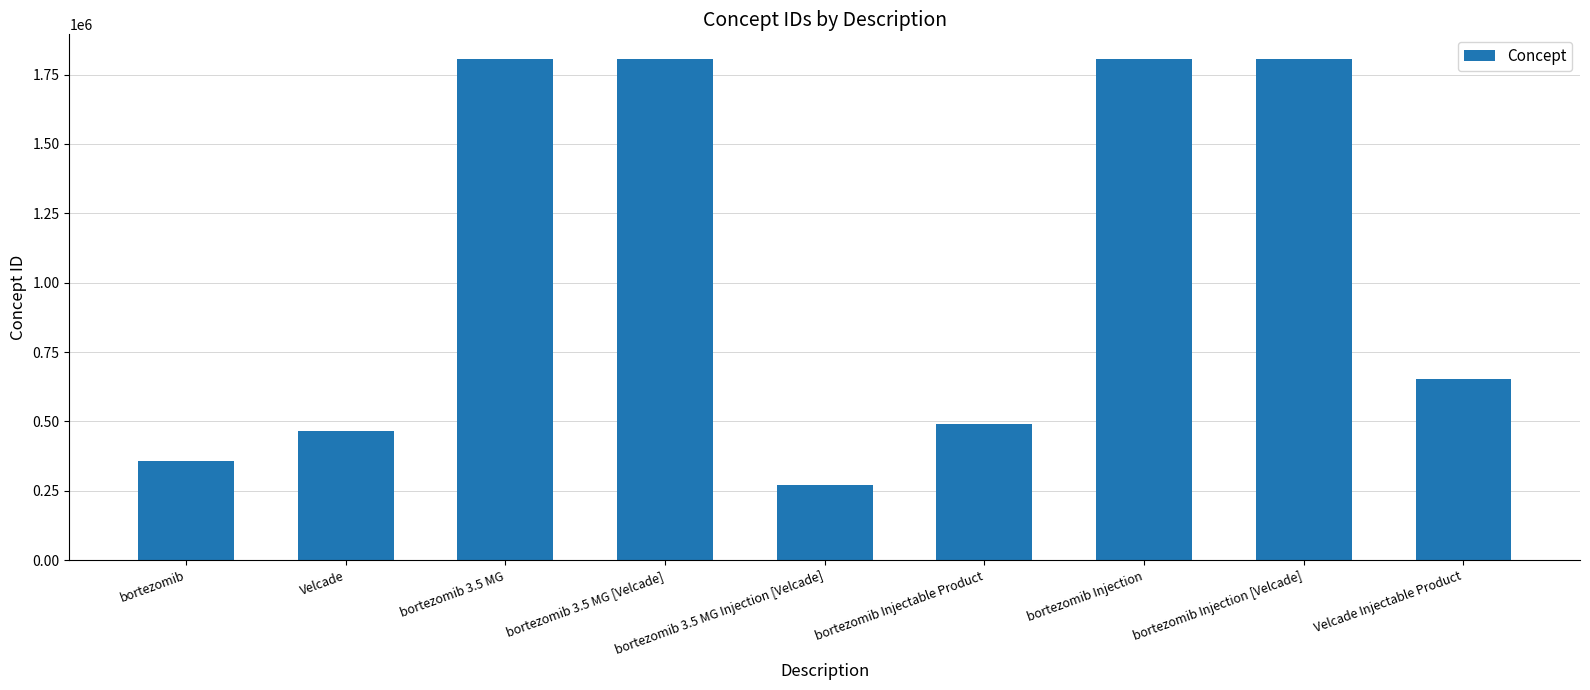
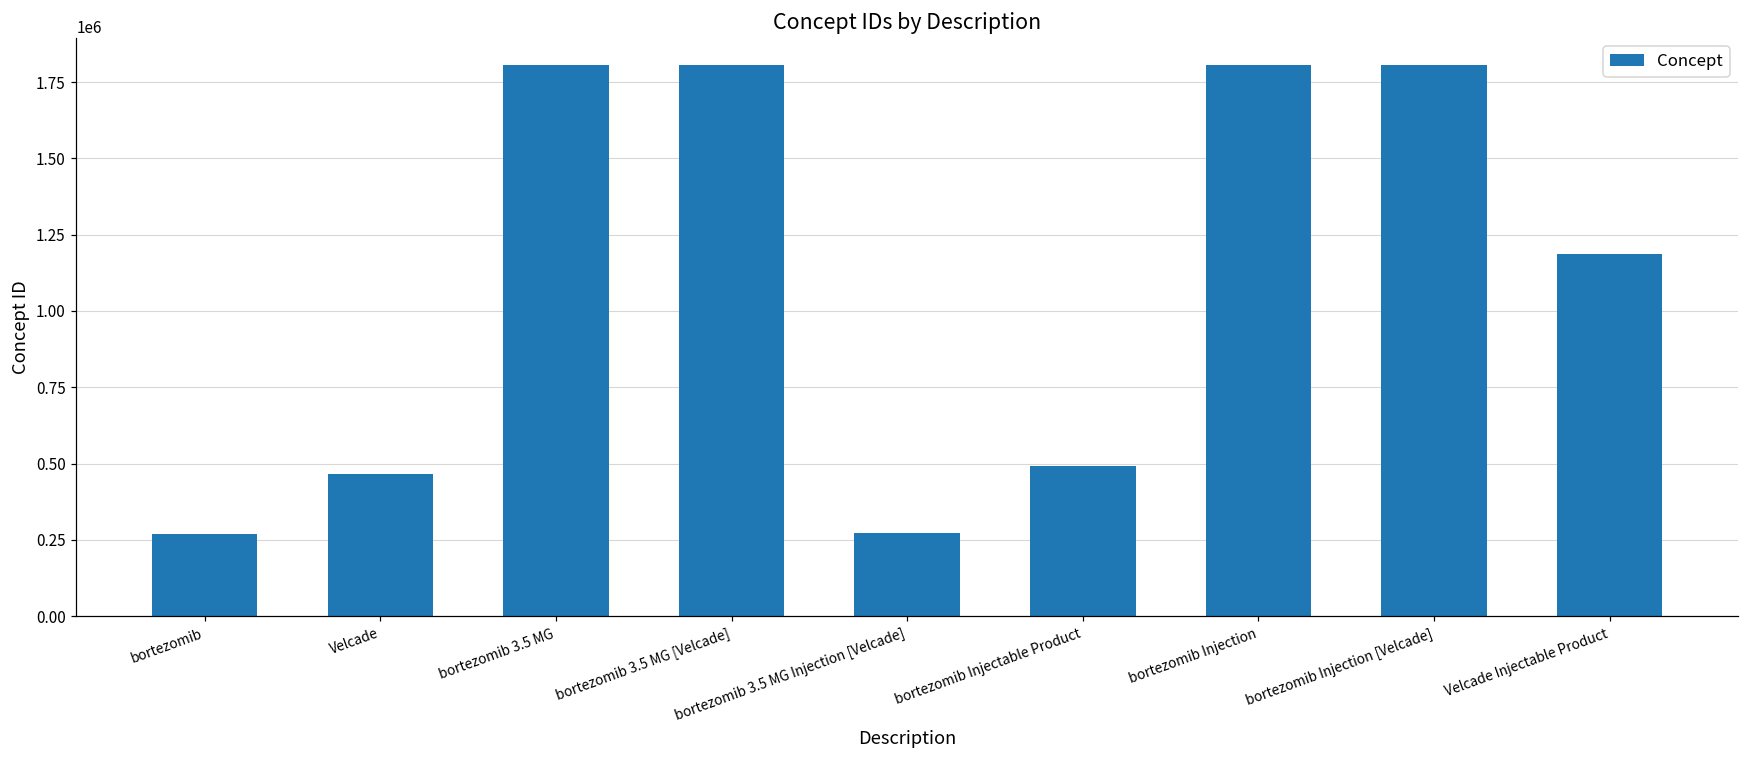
  {
-   "bortezomib": 360000,
+   "bortezomib": 270000,
    "Velcade": 460000,
    "bortezomib 3.5 MG": 1800000,
    "bortezomib 3.5 MG [Velcade]": 1800000,
    "bortezomib 3.5 MG Injection [Velcade]": 270000,
    "bortezomib Injectable Product": 490000,
    "bortezomib Injection": 1800000,
    "bortezomib Injection [Velcade]": 1800000,
-   "Velcade Injectable Product": 650000
+   "Velcade Injectable Product": 1190000
  }
